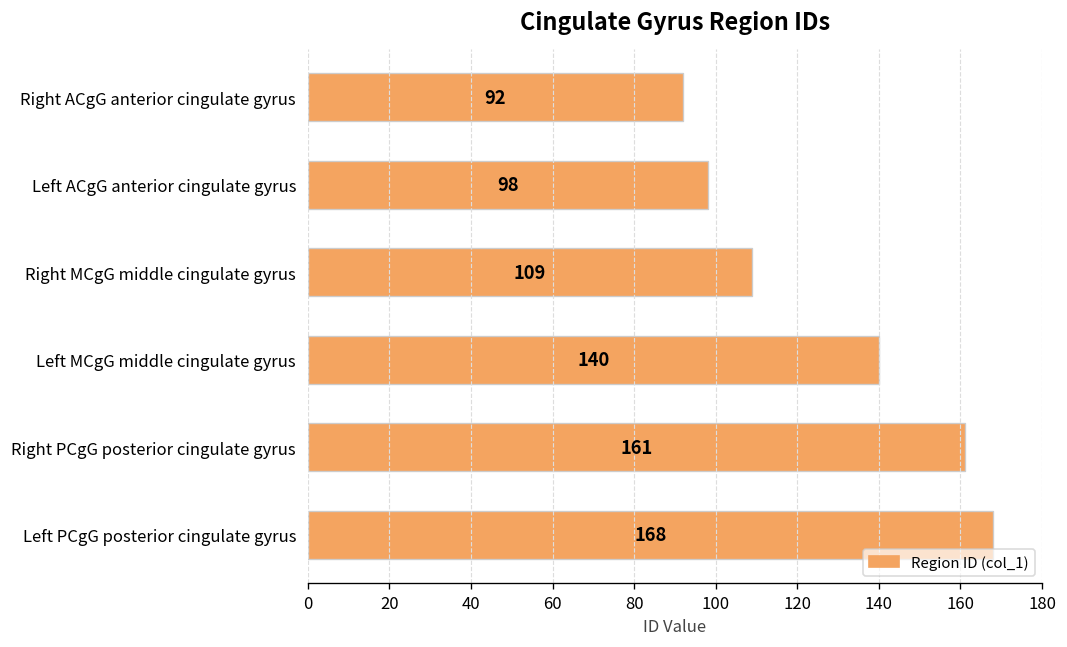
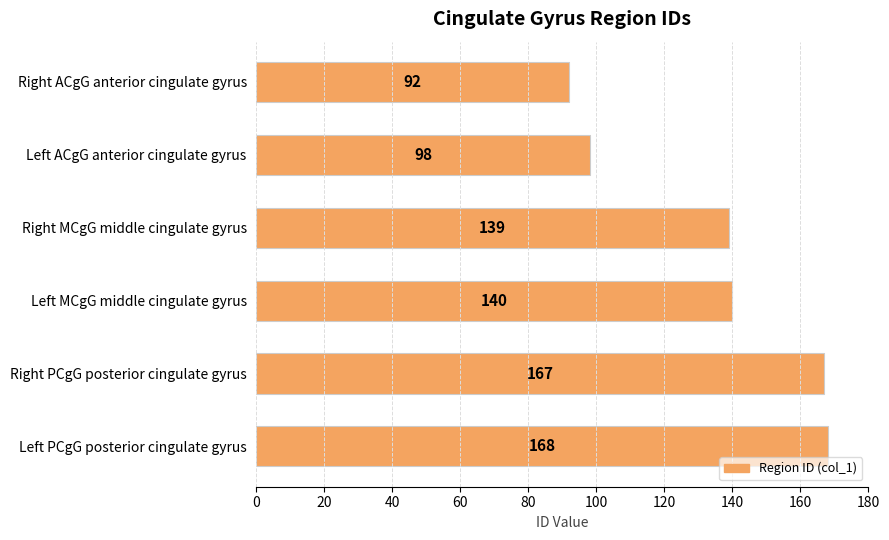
  {
    "Right ACgG anterior cingulate gyrus": 92,
    "Left ACgG anterior cingulate gyrus": 98,
-   "Right MCgG middle cingulate gyrus": 109,
+   "Right MCgG middle cingulate gyrus": 139,
    "Left MCgG middle cingulate gyrus": 140,
-   "Right PCgG posterior cingulate gyrus": 161,
+   "Right PCgG posterior cingulate gyrus": 167,
    "Left PCgG posterior cingulate gyrus": 168
  }
